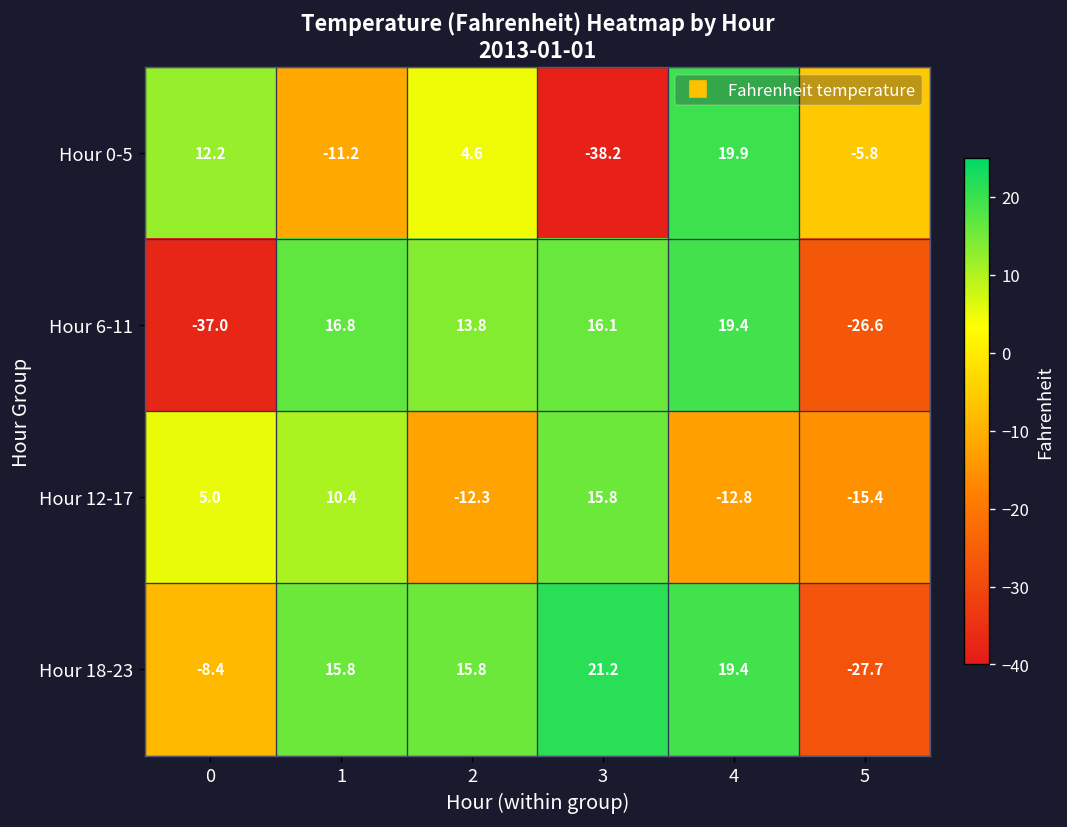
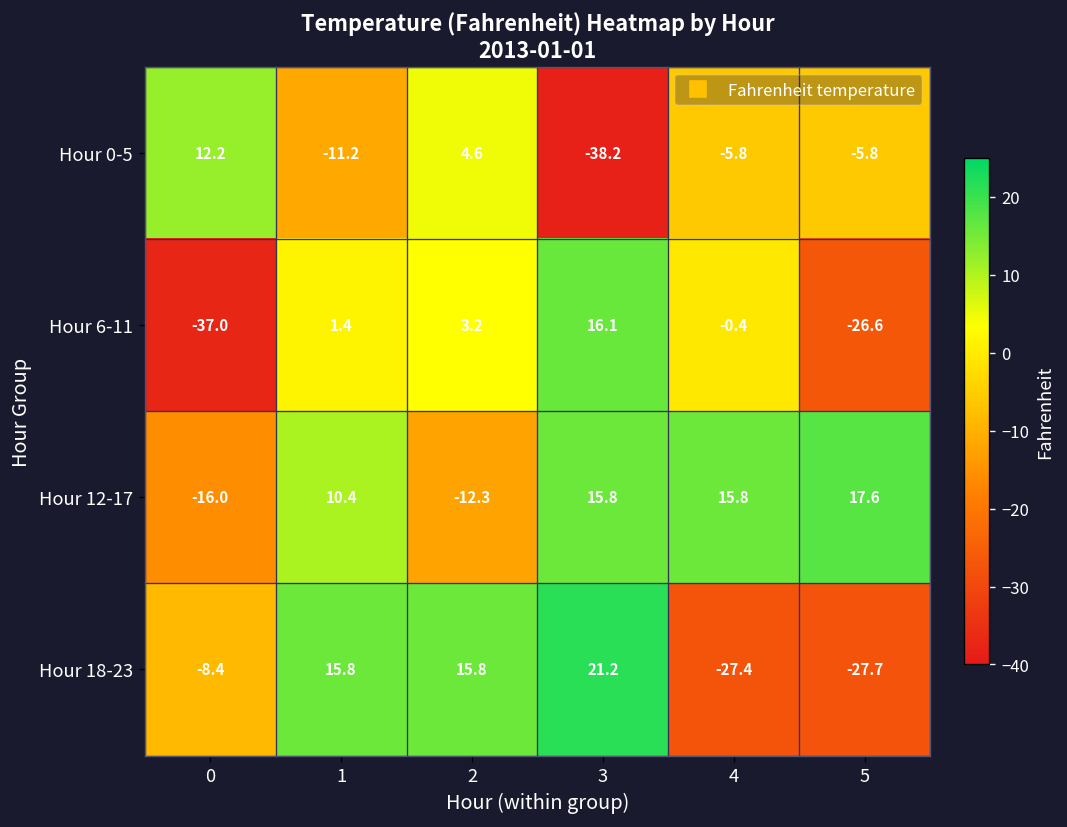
  {
    "Hour 0-5": {
      "0": 12.2,
      "1": -11.2,
      "2": 4.6,
      "3": -38.2,
-     "4": 19.9,
+     "4": -5.8,
      "5": -5.8
    },
    "Hour 6-11": {
      "0": -37.0,
-     "1": 16.8,
-     "2": 13.8,
+     "1": 1.4,
+     "2": 3.2,
      "3": 16.1,
-     "4": 19.4,
+     "4": -0.4,
      "5": -26.6
    },
    "Hour 12-17": {
-     "0": 5.0,
+     "0": -16.0,
      "1": 10.4,
      "2": -12.3,
      "3": 15.8,
-     "4": -12.8,
-     "5": -15.4
+     "4": 15.8,
+     "5": 17.6
    },
    "Hour 18-23": {
      "0": -8.4,
      "1": 15.8,
      "2": 15.8,
      "3": 21.2,
-     "4": 19.4,
+     "4": -27.4,
      "5": -27.7
    }
  }
